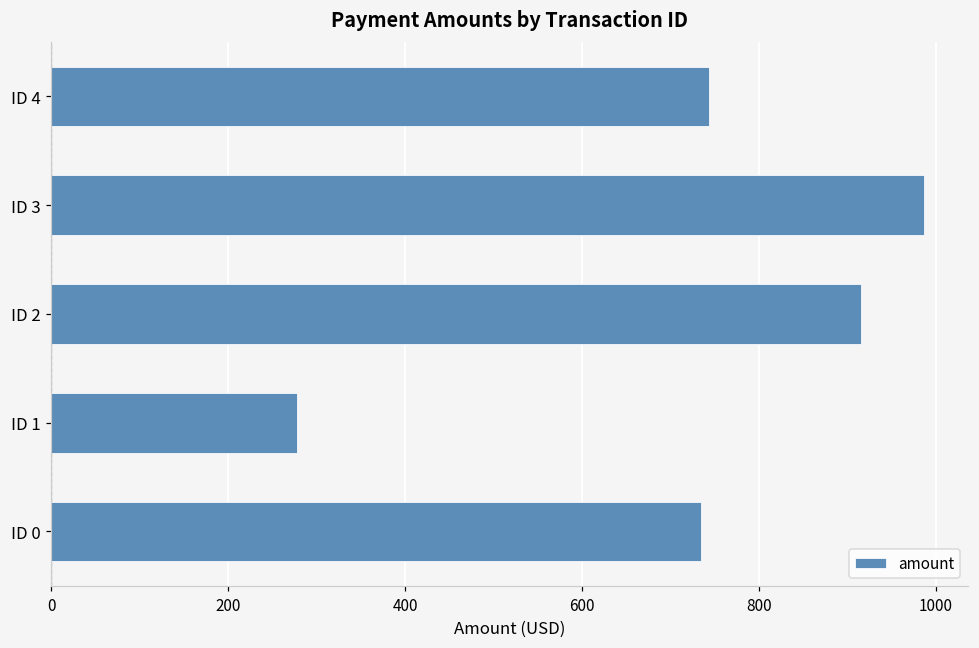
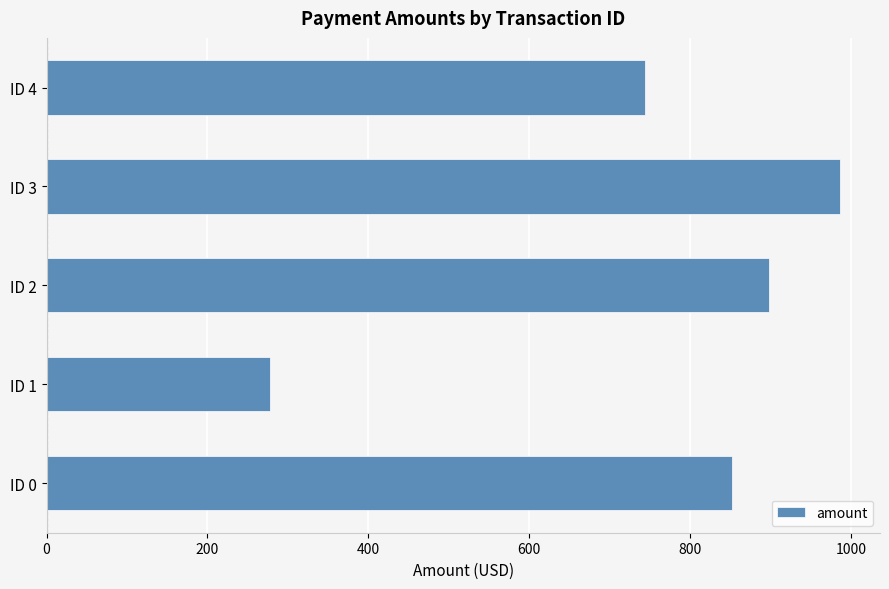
  {
    "ID 4": 740,
    "ID 3": 990,
-   "ID 2": 920,
+   "ID 2": 900,
    "ID 1": 280,
-   "ID 0": 730
+   "ID 0": 850
  }
